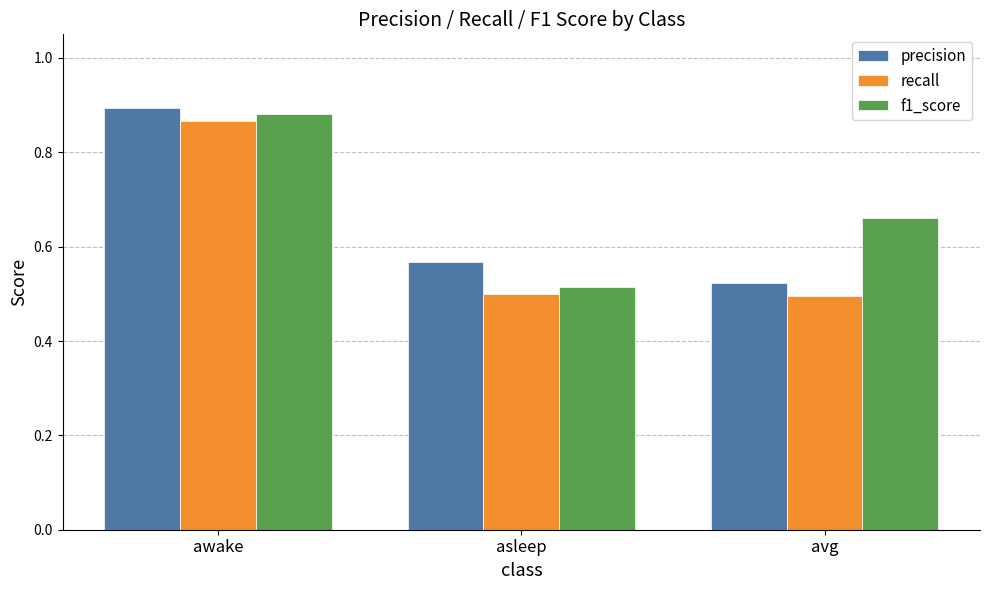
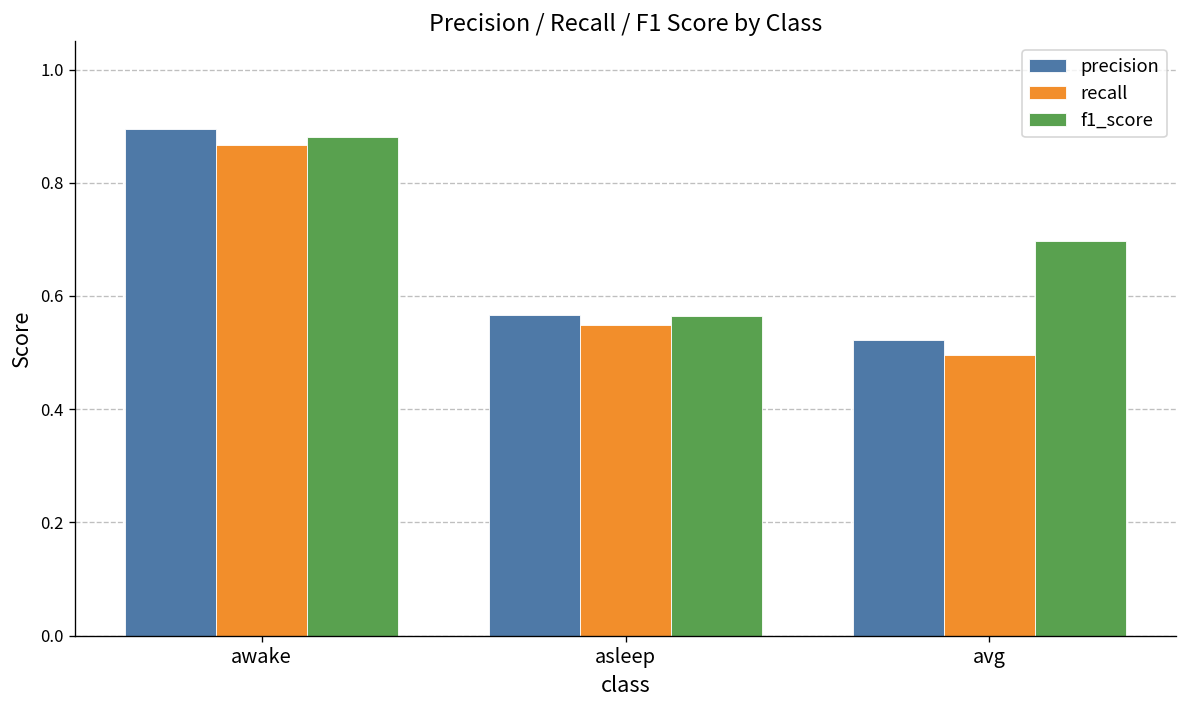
  {
    "precision": {
      "awake": 0.89,
      "asleep": 0.57,
      "avg": 0.52
    },
    "recall": {
      "awake": 0.87,
-     "asleep": 0.50,
+     "asleep": 0.55,
      "avg": 0.50
    },
    "f1_score": {
      "awake": 0.88,
-     "asleep": 0.51,
-     "avg": 0.66
+     "asleep": 0.57,
+     "avg": 0.70
    }
  }
